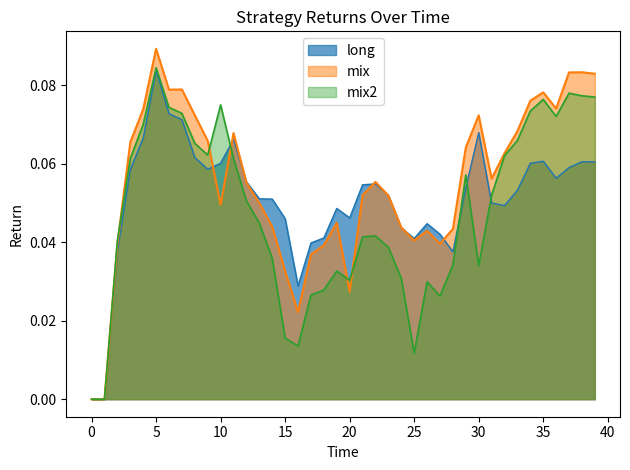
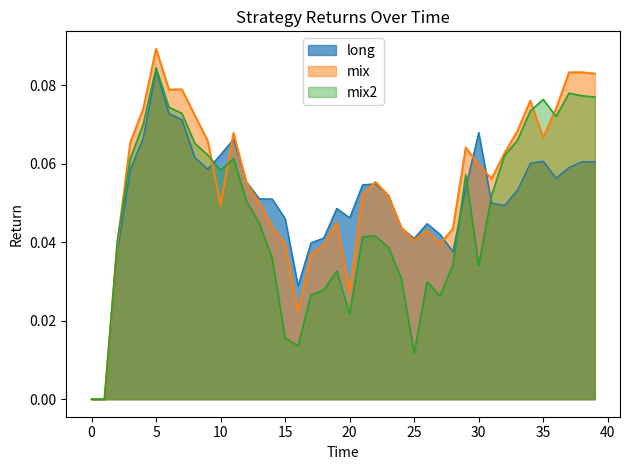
  {
    "long": {
      "5": 0.084,
-     "10": 0.060,
+     "10": 0.062,
      "15": 0.046,
      "20": 0.046,
      "30": 0.068,
      "35": 0.061
    },
    "mix": {
      "5": 0.089,
      "10": 0.050,
-     "15": 0.033,
+     "15": 0.039,
      "20": 0.027,
-     "30": 0.072,
-     "35": 0.078
+     "30": 0.060,
+     "35": 0.067
    },
    "mix2": {
      "5": 0.085,
-     "10": 0.075,
+     "10": 0.058,
      "15": 0.016,
-     "20": 0.030,
+     "20": 0.022,
      "25": 0.012,
      "30": 0.034,
      "35": 0.076
    }
  }
